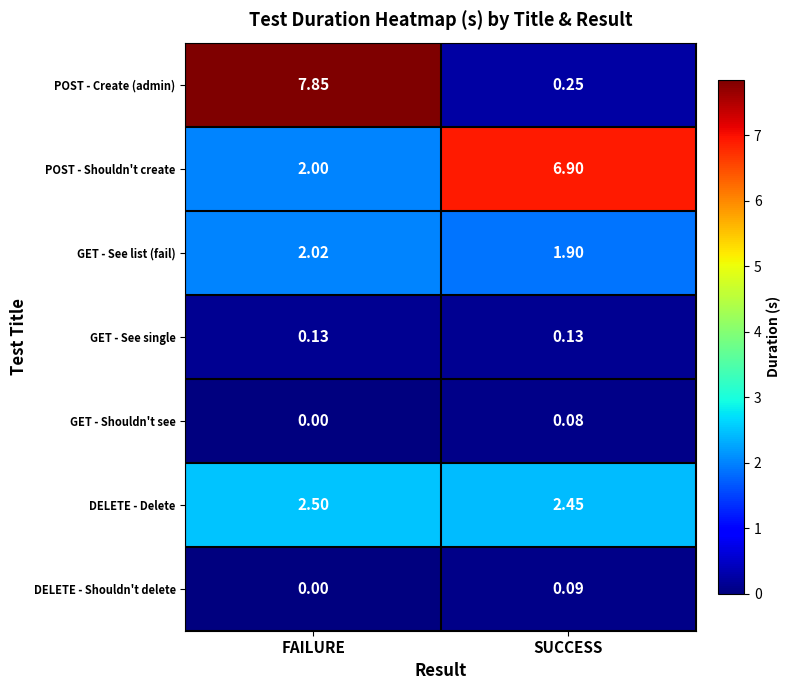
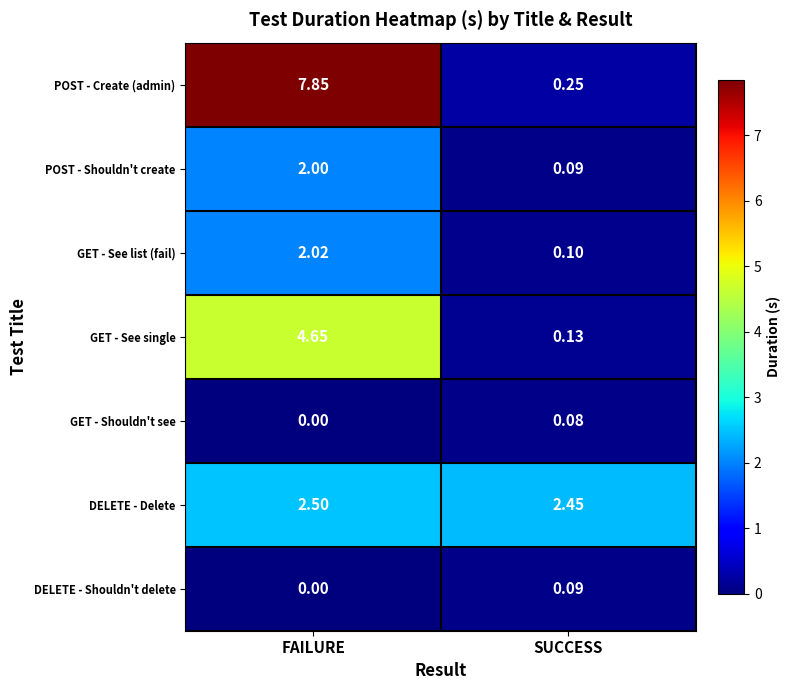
  {
    "POST - Create (admin)": {
      "FAILURE": 7.85,
      "SUCCESS": 0.25
    },
    "POST - Shouldn't create": {
      "FAILURE": 2.00,
-     "SUCCESS": 6.90
+     "SUCCESS": 0.09
    },
    "GET - See list (fail)": {
      "FAILURE": 2.02,
-     "SUCCESS": 1.90
+     "SUCCESS": 0.10
    },
    "GET - See single": {
-     "FAILURE": 0.13,
+     "FAILURE": 4.65,
      "SUCCESS": 0.13
    },
    "GET - Shouldn't see": {
      "FAILURE": 0.00,
      "SUCCESS": 0.08
    },
    "DELETE - Delete": {
      "FAILURE": 2.50,
      "SUCCESS": 2.45
    },
    "DELETE - Shouldn't delete": {
      "FAILURE": 0.00,
      "SUCCESS": 0.09
    }
  }
